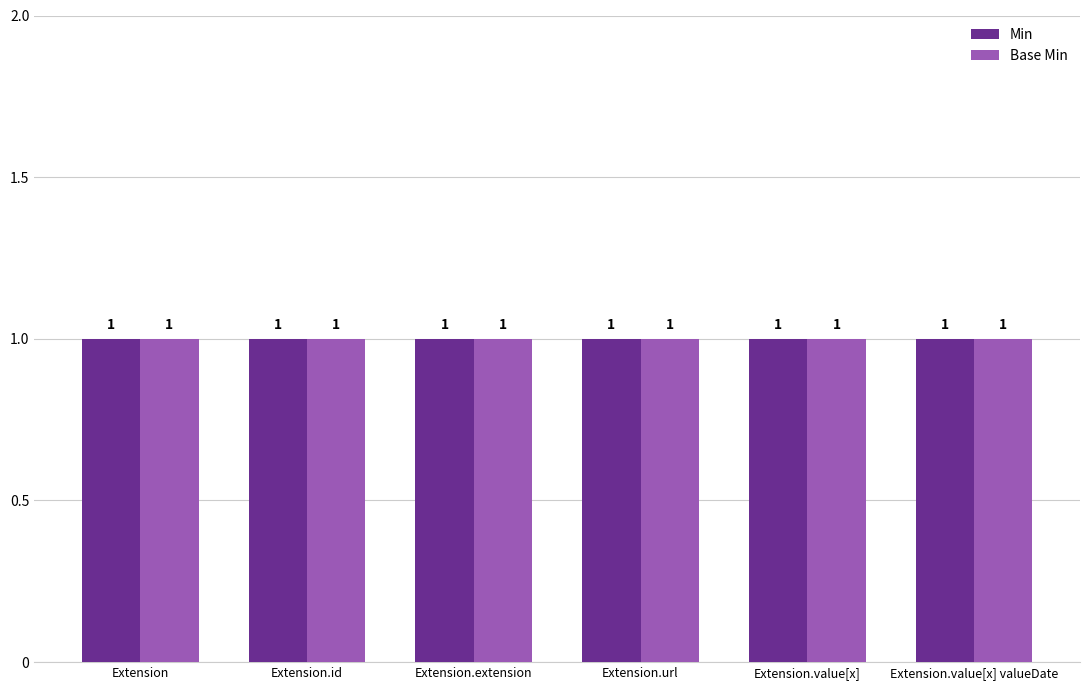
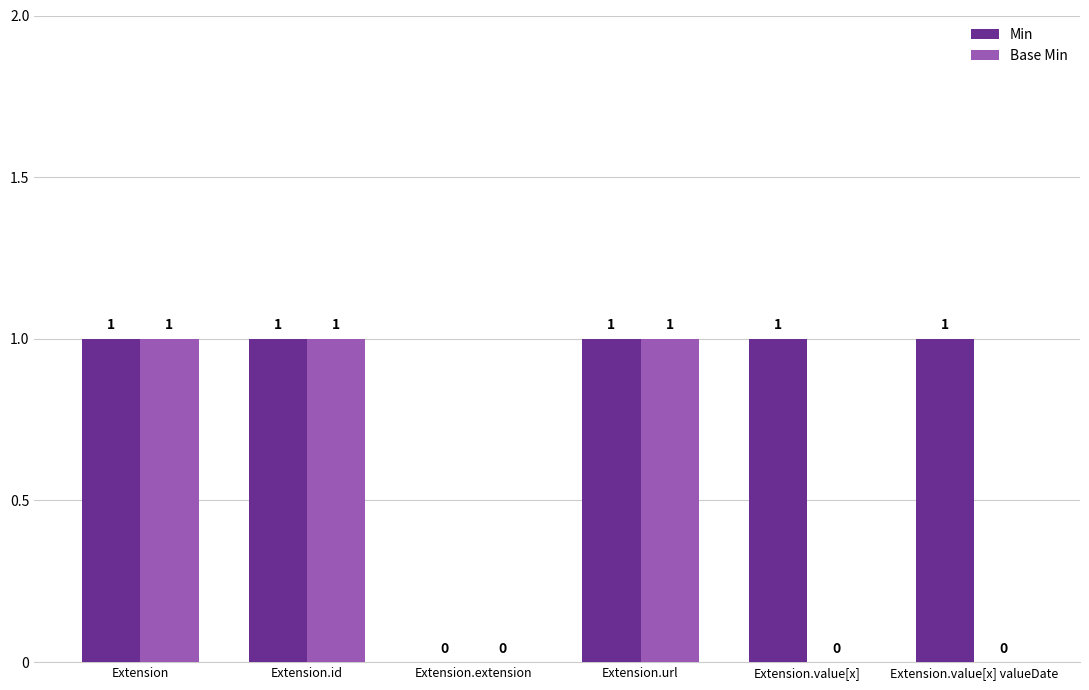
  {
    "Min": {
      "Extension": 1,
      "Extension.id": 1,
-     "Extension.extension": 1,
+     "Extension.extension": 0,
      "Extension.url": 1,
      "Extension.value[x]": 1,
      "Extension.value[x] valueDate": 1
    },
    "Base Min": {
      "Extension": 1,
      "Extension.id": 1,
-     "Extension.extension": 1,
+     "Extension.extension": 0,
      "Extension.url": 1,
-     "Extension.value[x]": 1,
-     "Extension.value[x] valueDate": 1
+     "Extension.value[x]": 0,
+     "Extension.value[x] valueDate": 0
    }
  }
